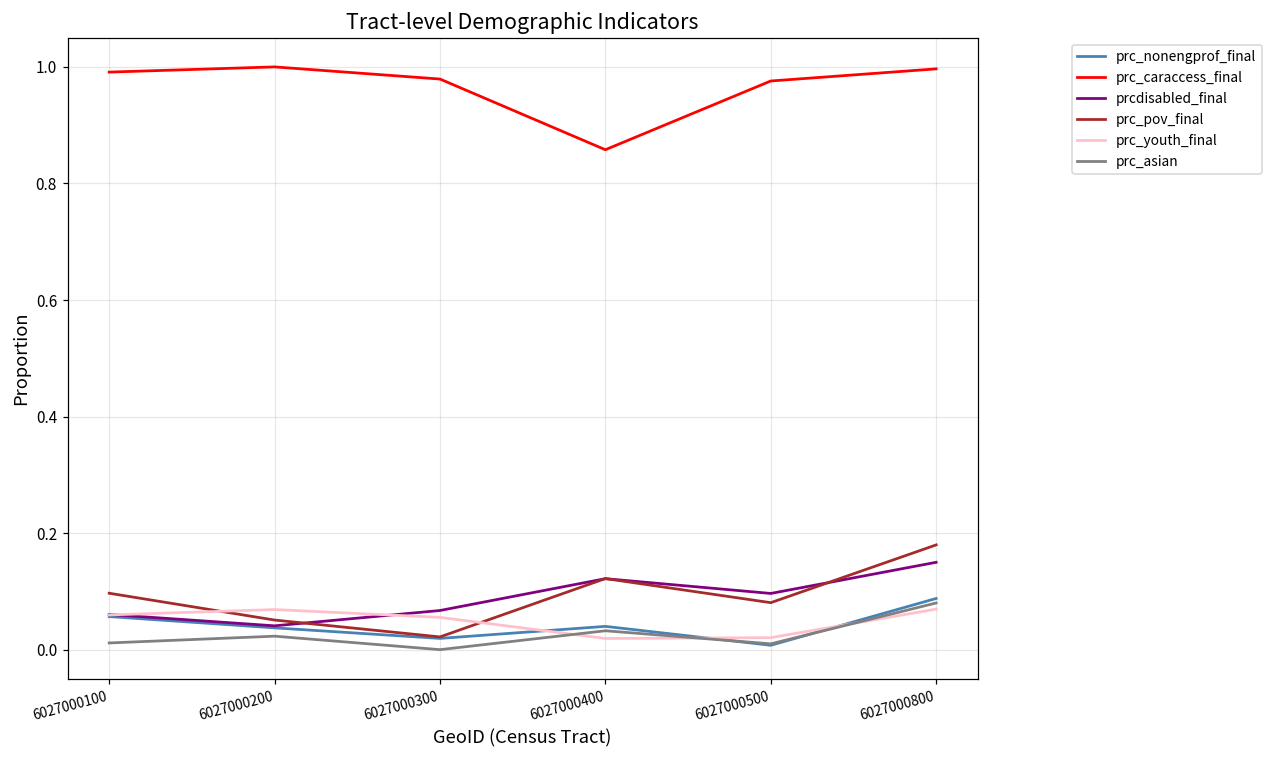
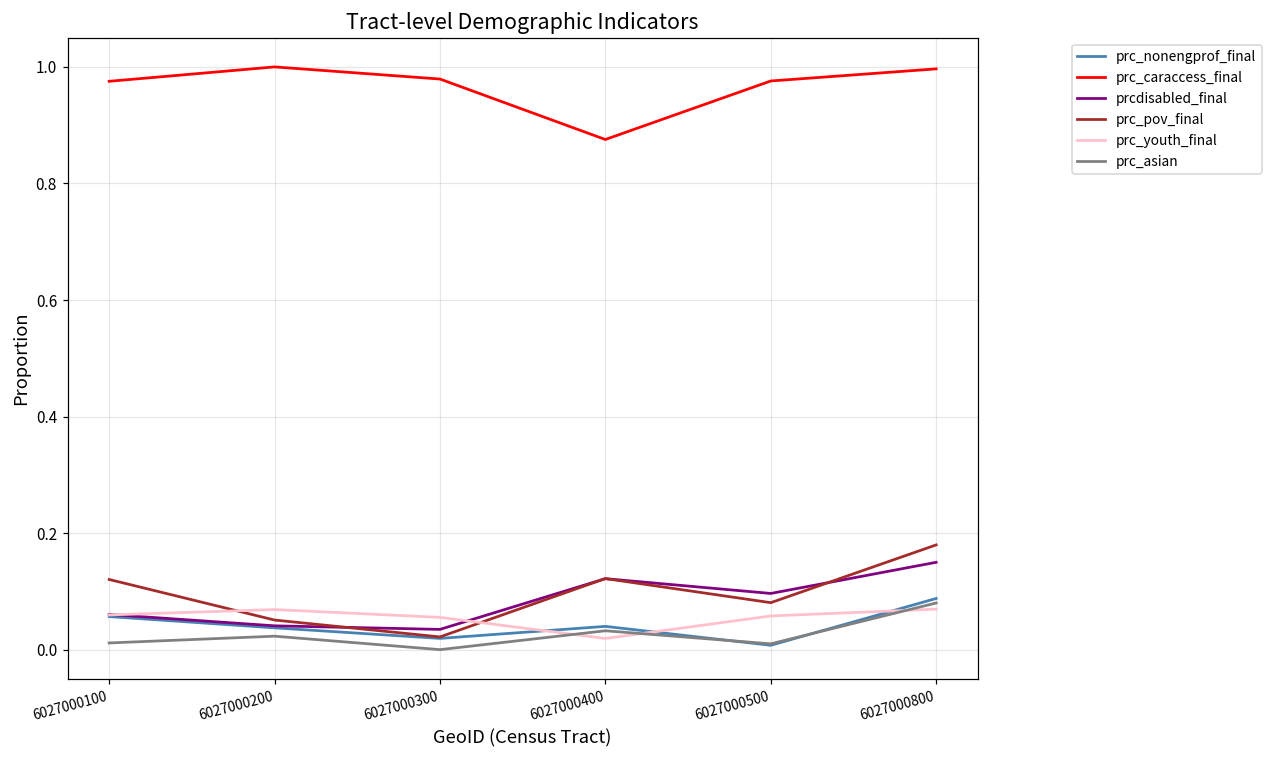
  {
    "prc_nonengprof_final": {
      "6027000400": 0.04,
      "6027000800": 0.09
    },
    "prc_caraccess_final": {
-     "6027000100": 0.99,
+     "6027000100": 0.98,
      "6027000200": 1.00,
      "6027000300": 0.98,
-     "6027000400": 0.86,
+     "6027000400": 0.88,
      "6027000500": 0.98,
      "6027000800": 1.00
    },
    "prcdisabled_final": {
-     "6027000300": 0.07,
+     "6027000300": 0.03,
      "6027000500": 0.10,
      "6027000800": 0.15
    },
    "prc_pov_final": {
-     "6027000100": 0.10,
+     "6027000100": 0.12,
      "6027000200": 0.05,
      "6027000500": 0.08,
      "6027000800": 0.18
    },
    "prc_youth_final": {
      "6027000200": 0.07,
      "6027000300": 0.06,
      "6027000400": 0.02,
-     "6027000500": 0.02,
+     "6027000500": 0.06,
      "6027000800": 0.07
    },
    "prc_asian": {
      "6027000100": 0.01,
      "6027000200": 0.02,
      "6027000300": 0.00,
      "6027000400": 0.03,
      "6027000800": 0.08
    }
  }
